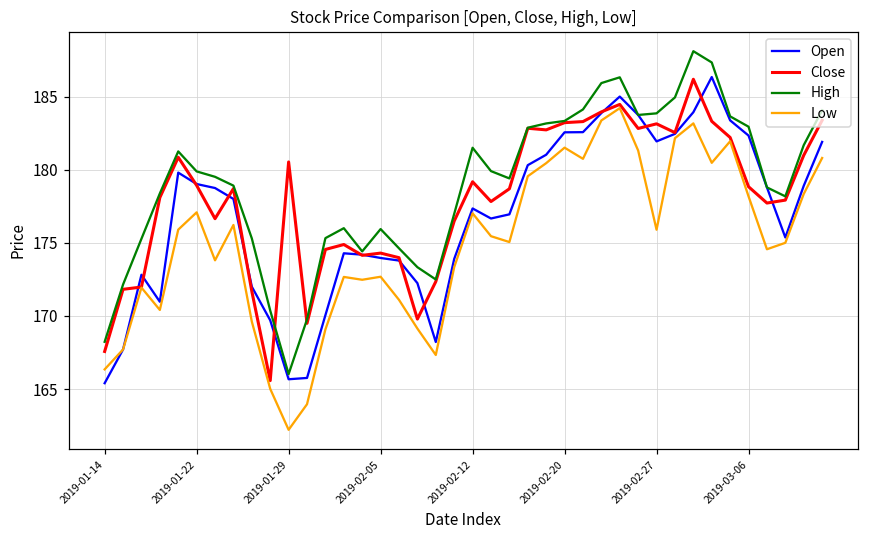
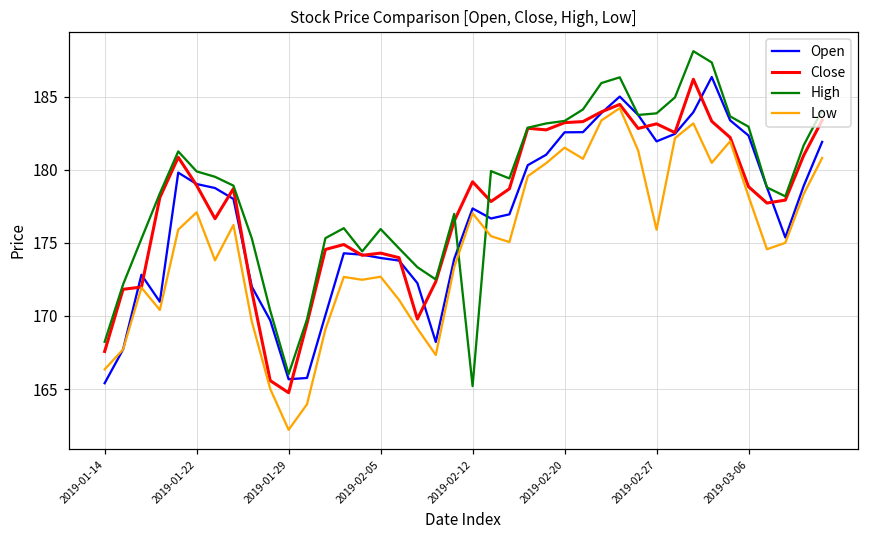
  {
    "Open": {
      "2019-01-14": 165.4,
      "2019-01-29": 165.7,
      "2019-02-05": 174.0,
      "2019-02-12": 177.4,
      "2019-02-20": 182.6,
      "2019-02-27": 181.9,
      "2019-03-06": 182.3
    },
    "Close": {
      "2019-01-14": 167.6,
-     "2019-01-29": 180.5,
+     "2019-01-29": 164.8,
      "2019-02-05": 174.3,
      "2019-02-12": 179.2,
      "2019-02-27": 183.1,
      "2019-03-06": 178.8
    },
    "High": {
      "2019-01-14": 168.2,
      "2019-01-22": 179.9,
      "2019-01-29": 166.0,
      "2019-02-05": 175.9,
-     "2019-02-12": 181.5,
+     "2019-02-12": 165.2,
      "2019-02-27": 183.9,
      "2019-03-06": 182.9
    },
    "Low": {
      "2019-01-14": 166.3,
      "2019-01-22": 177.1,
      "2019-01-29": 162.2,
      "2019-02-05": 172.7,
      "2019-02-12": 177.0,
      "2019-02-20": 181.5,
      "2019-02-27": 175.9,
      "2019-03-06": 178.2
    }
  }
